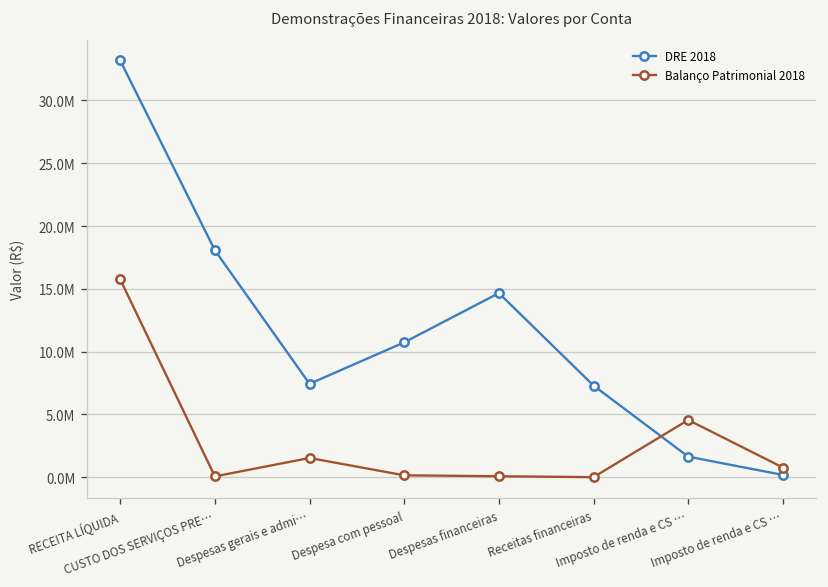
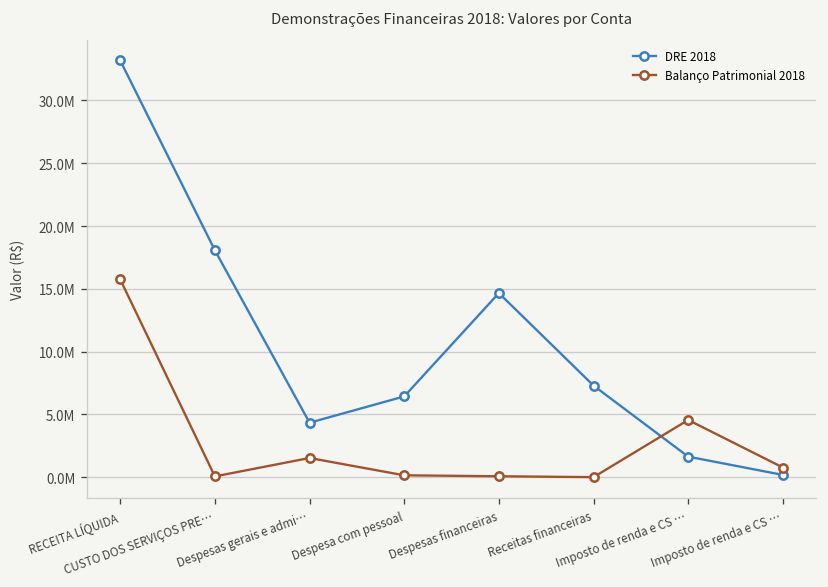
  {
    "DRE 2018": {
      "RECEITA LÍQUIDA": 33200000,
      "CUSTO DOS SERVIÇOS PRE…": 18100000,
-     "Despesas gerais e admi…": 7400000,
-     "Despesa com pessoal": 10700000,
+     "Despesas gerais e admi…": 4300000,
+     "Despesa com pessoal": 6400000,
      "Despesas financeiras": 14700000,
      "Receitas financeiras": 7300000
    },
    "Balanço Patrimonial 2018": {
      "RECEITA LÍQUIDA": 15700000,
      "CUSTO DOS SERVIÇOS PRE…": 100000,
      "Despesas gerais e admi…": 1500000,
      "Despesa com pessoal": 100000,
      "Despesas financeiras": 100000,
      "Receitas financeiras": 0
    }
  }
